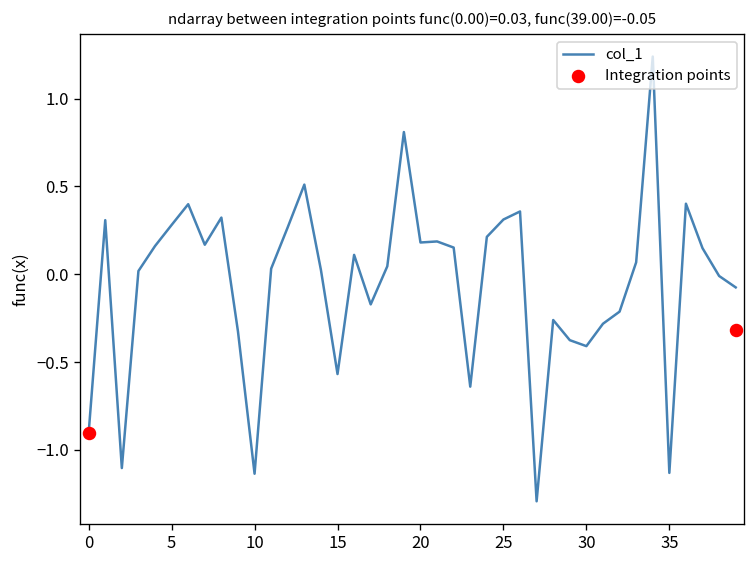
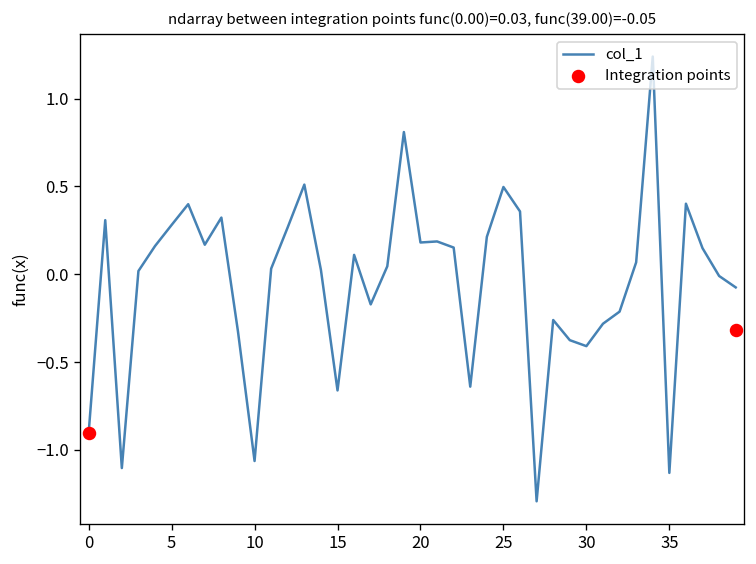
  {
    "col_1": {
      "5": 0.28,
-     "10": -1.14,
-     "15": -0.57,
+     "10": -1.06,
+     "15": -0.66,
      "20": 0.18,
-     "25": 0.31,
+     "25": 0.50,
      "30": -0.41,
      "35": -1.13
    }
  }
